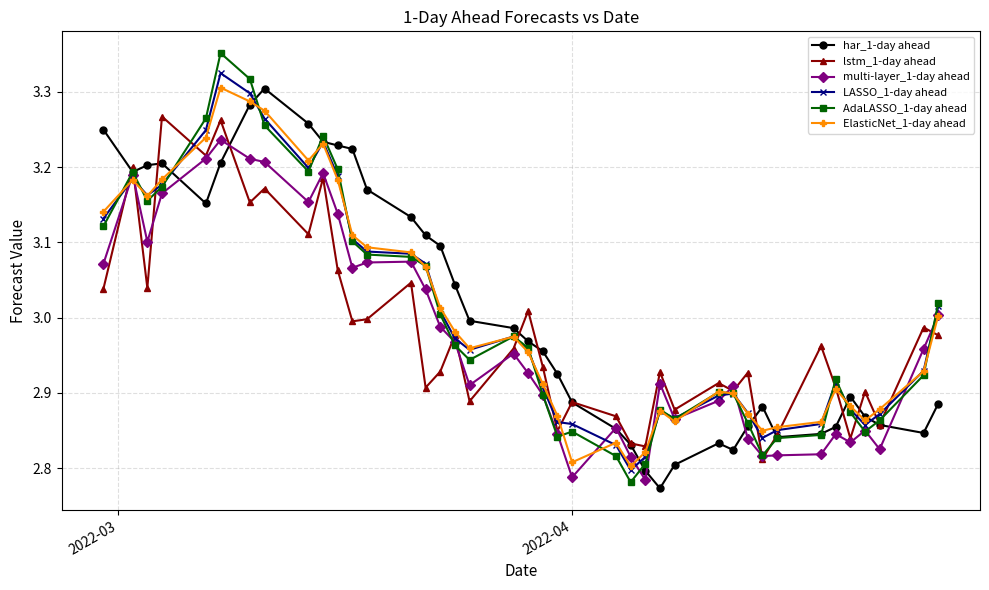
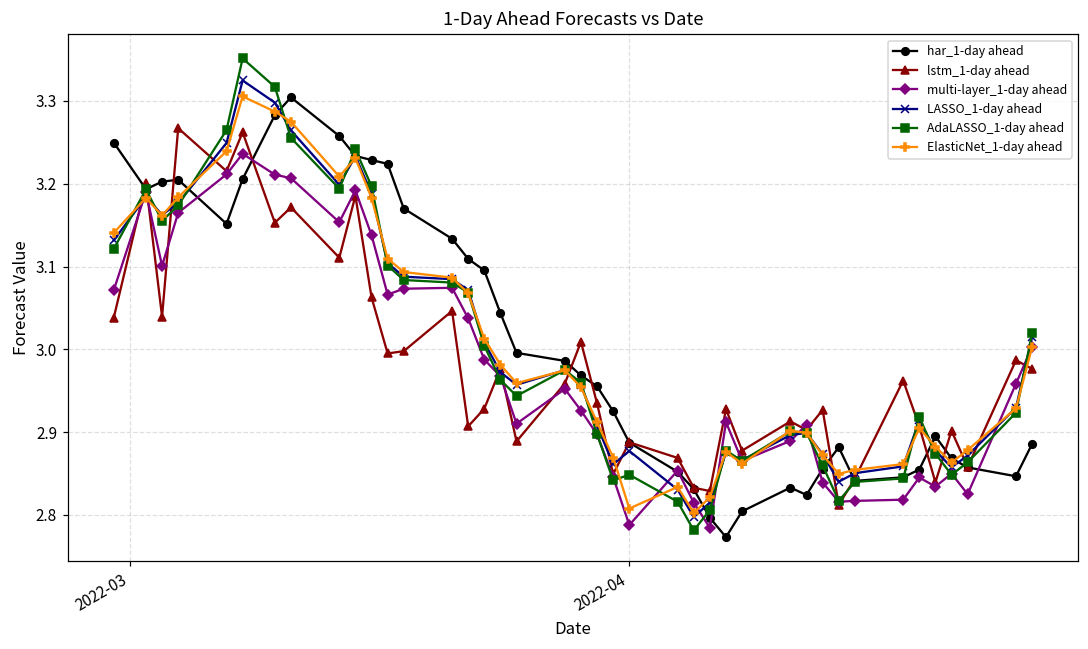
  {
    "multi-layer_1-day ahead": {
      "2022-04": 2.79
    },
    "LASSO_1-day ahead": {
-     "2022-04": 2.86
+     "2022-04": 2.88
    },
    "AdaLASSO_1-day ahead": {
      "2022-04": 2.85
    },
    "ElasticNet_1-day ahead": {
      "2022-04": 2.81
    }
  }
